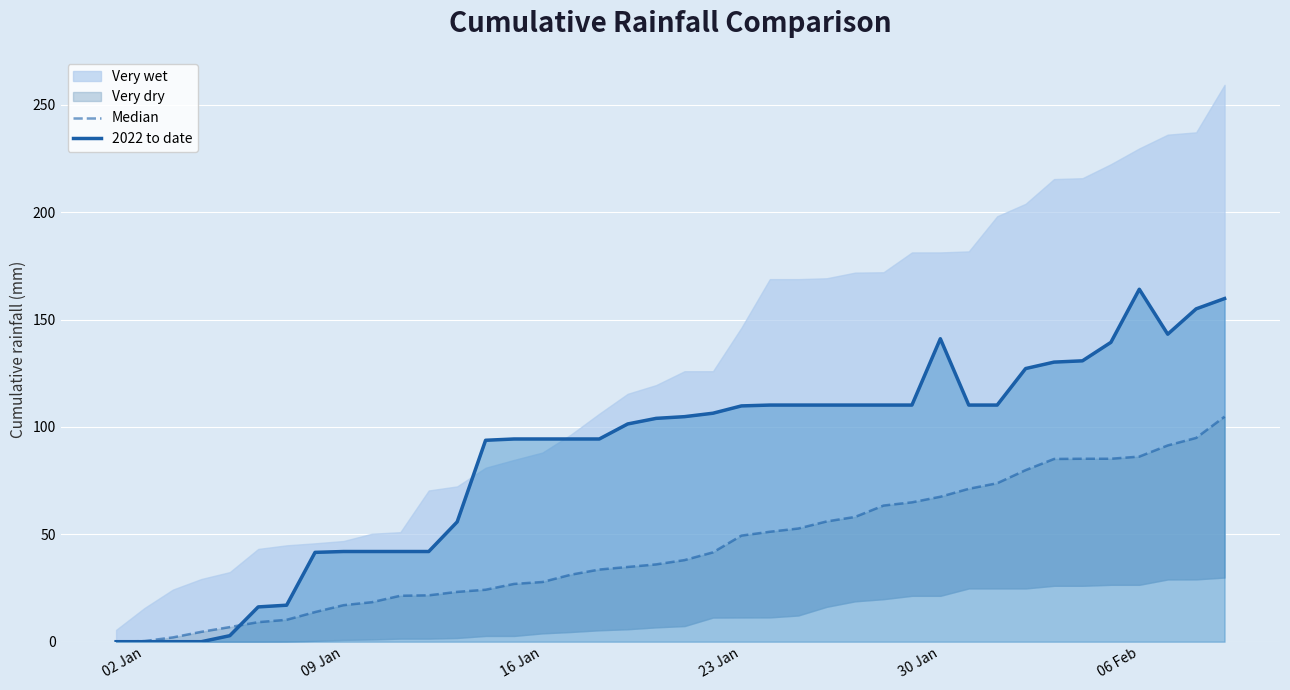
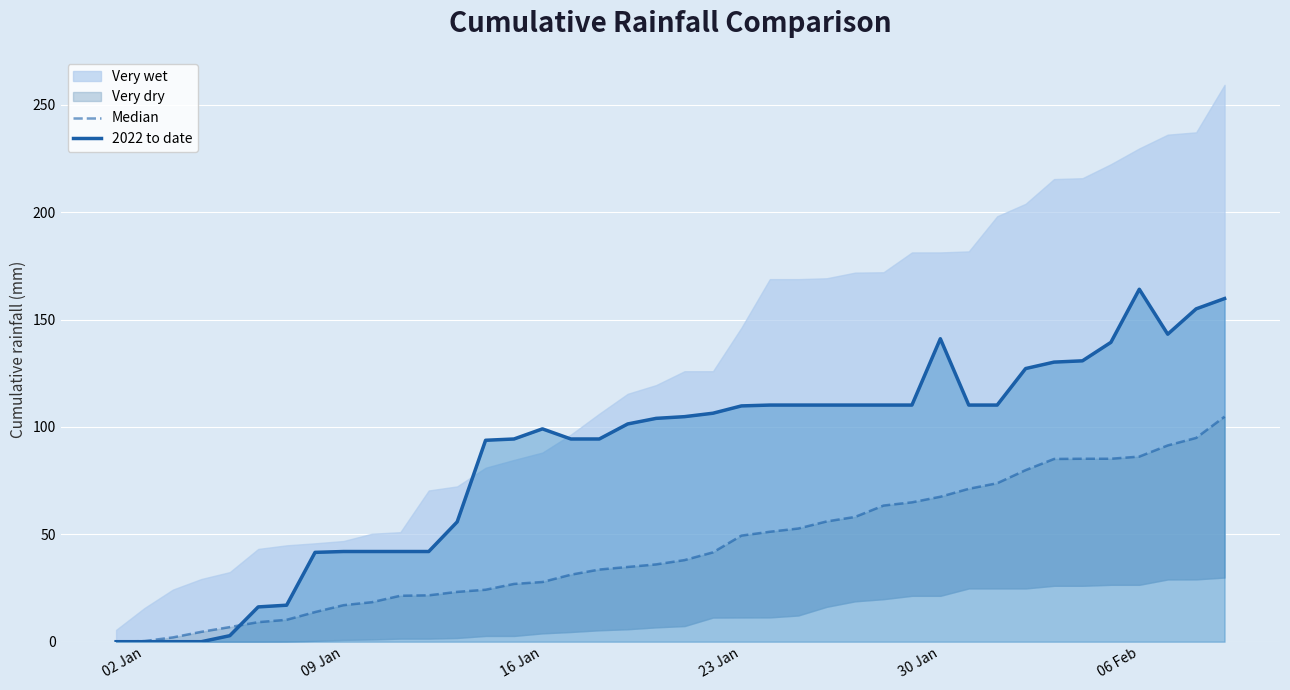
  {
    "2022 to date": {
      "09 Jan": 42,
-     "16 Jan": 94,
+     "16 Jan": 99,
      "23 Jan": 110,
      "30 Jan": 141,
      "06 Feb": 164
    }
  }
